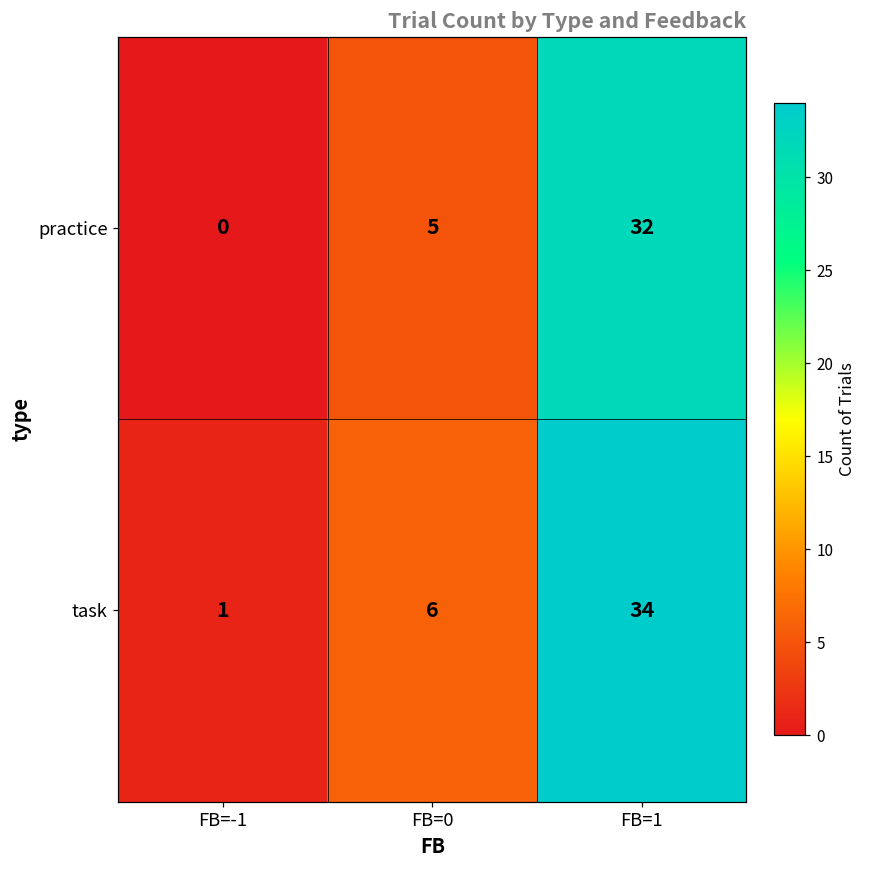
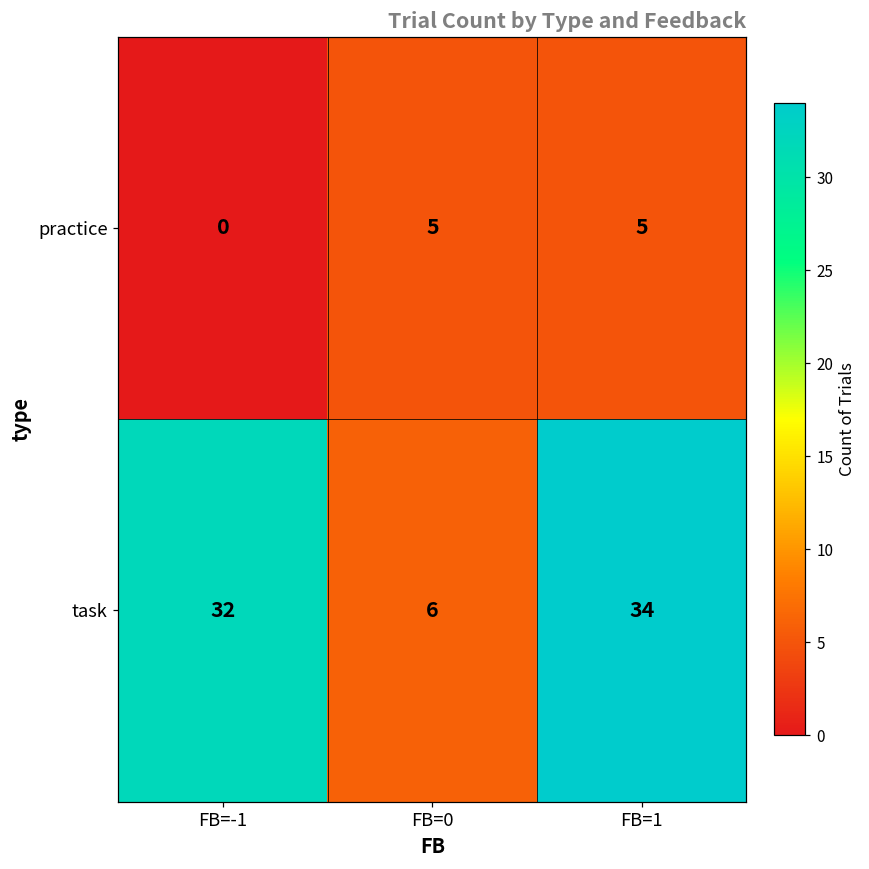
  {
    "practice": {
      "FB=-1": 0,
      "FB=0": 5,
-     "FB=1": 32
+     "FB=1": 5
    },
    "task": {
-     "FB=-1": 1,
+     "FB=-1": 32,
      "FB=0": 6,
      "FB=1": 34
    }
  }
